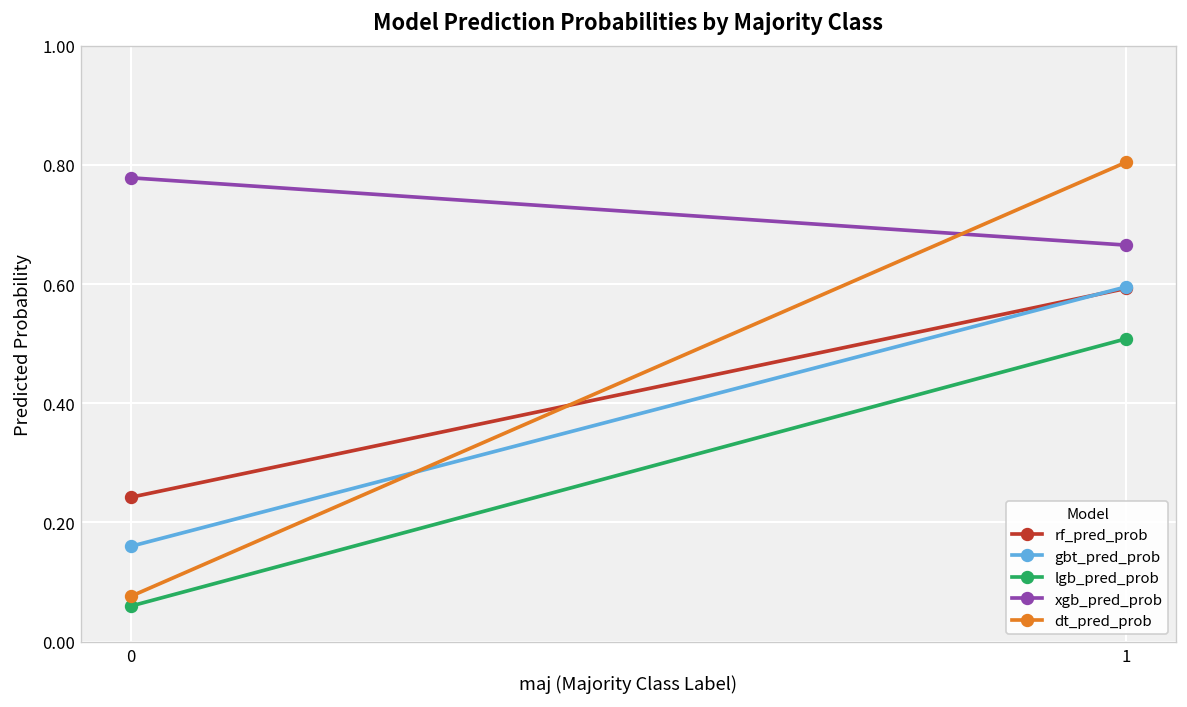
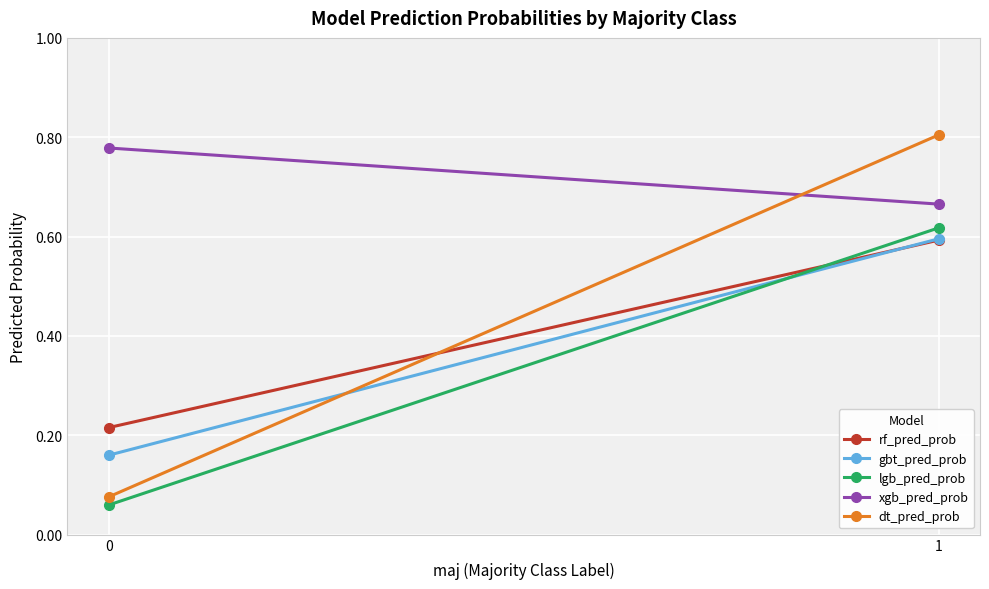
  {
    "rf_pred_prob": {
-     "0": 0.24
+     "0": 0.22
    },
    "gbt_pred_prob": {
      "0": 0.16
    },
    "lgb_pred_prob": {
      "0": 0.06,
-     "1": 0.51
+     "1": 0.62
    },
    "xgb_pred_prob": {
      "0": 0.78,
      "1": 0.67
    },
    "dt_pred_prob": {
      "0": 0.08,
      "1": 0.80
    }
  }
